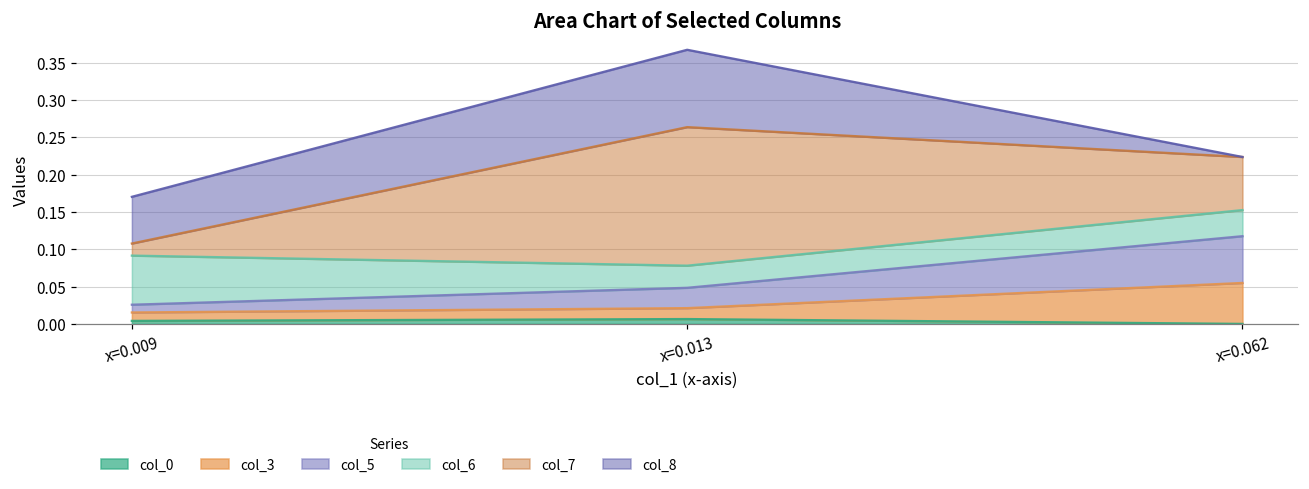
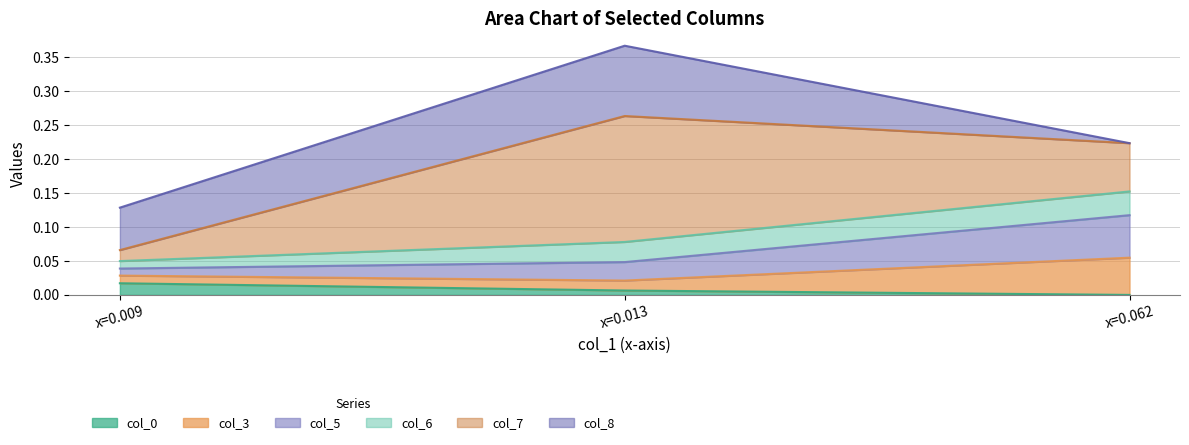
  {
    "col_0": {
-     "x=0.009": 0.00,
+     "x=0.009": 0.02,
      "x=0.013": 0.01,
      "x=0.062": 0.00
    },
    "col_6": {
-     "x=0.009": 0.07,
+     "x=0.009": 0.01,
      "x=0.013": 0.03,
      "x=0.062": 0.03
    }
  }
